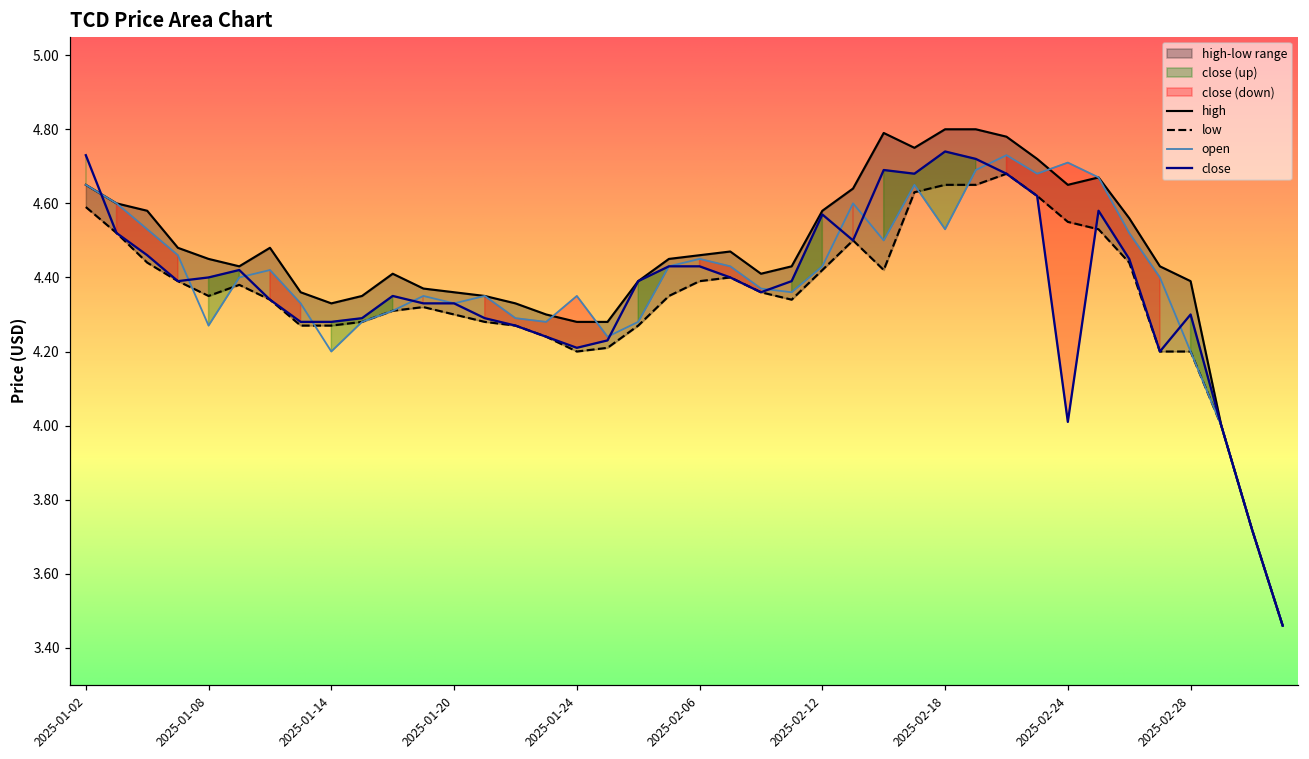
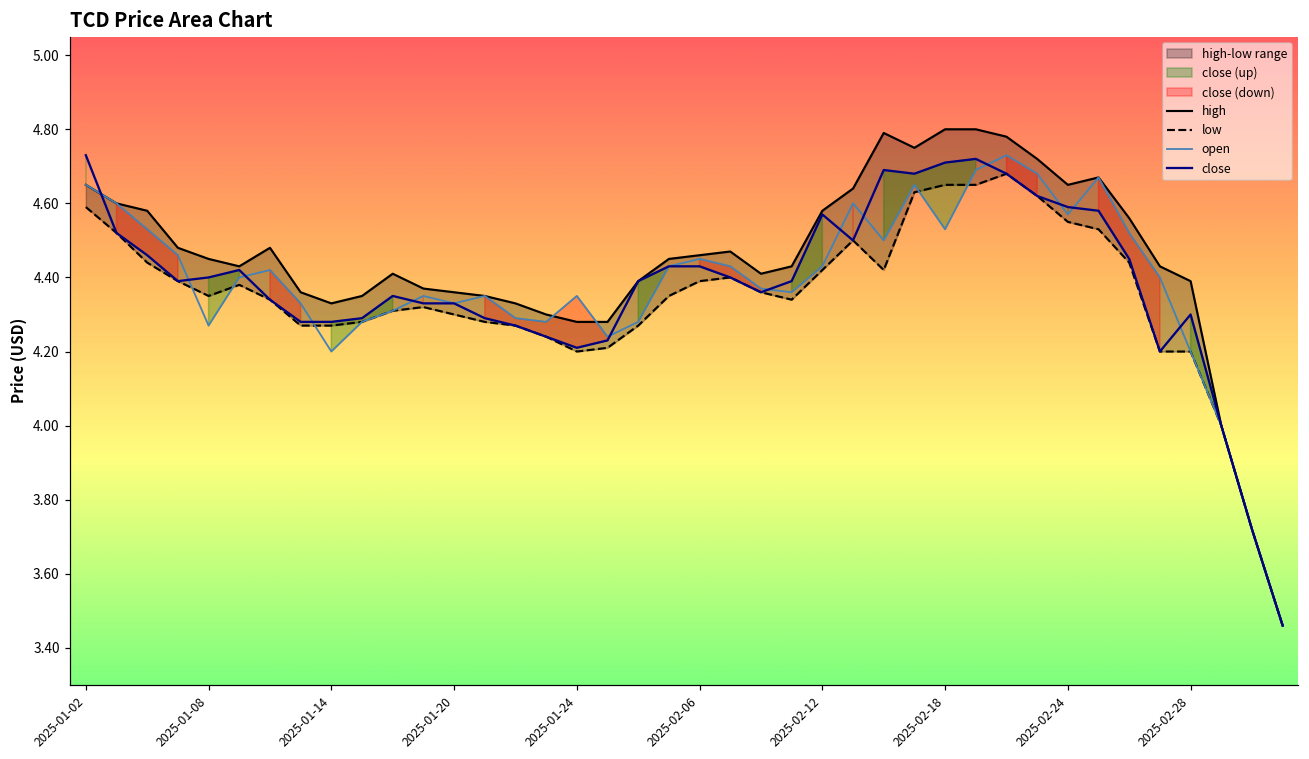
  {
    "open": {
      "2025-01-08": 4.27,
      "2025-01-14": 4.20,
      "2025-01-24": 4.35,
      "2025-02-06": 4.45,
      "2025-02-12": 4.43,
      "2025-02-18": 4.53,
-     "2025-02-24": 4.71
+     "2025-02-24": 4.57
    },
    "close": {
      "2025-01-02": 4.73,
      "2025-01-08": 4.40,
      "2025-01-14": 4.28,
      "2025-01-24": 4.21,
      "2025-02-06": 4.43,
      "2025-02-12": 4.57,
-     "2025-02-18": 4.74,
-     "2025-02-24": 4.01,
+     "2025-02-18": 4.71,
+     "2025-02-24": 4.59,
      "2025-02-28": 4.30
    }
  }
